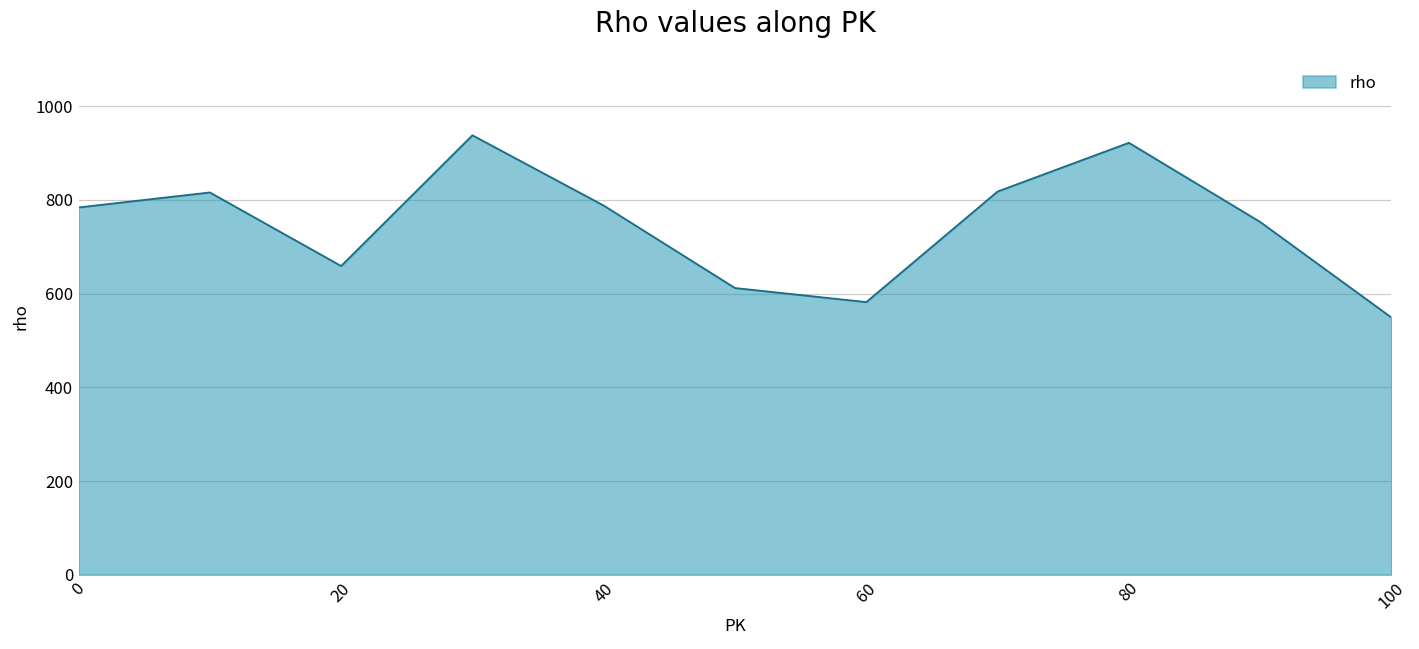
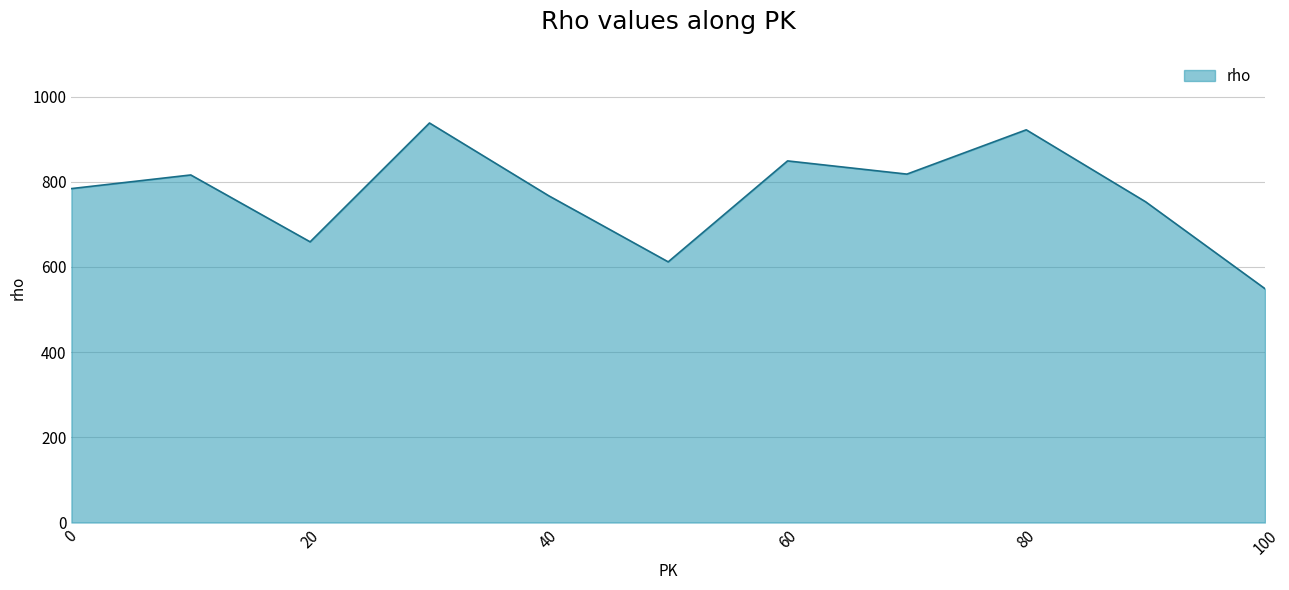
  {
    "0": 780,
    "20": 660,
-   "40": 790,
-   "60": 580,
+   "40": 770,
+   "60": 850,
    "80": 920,
    "100": 550
  }
